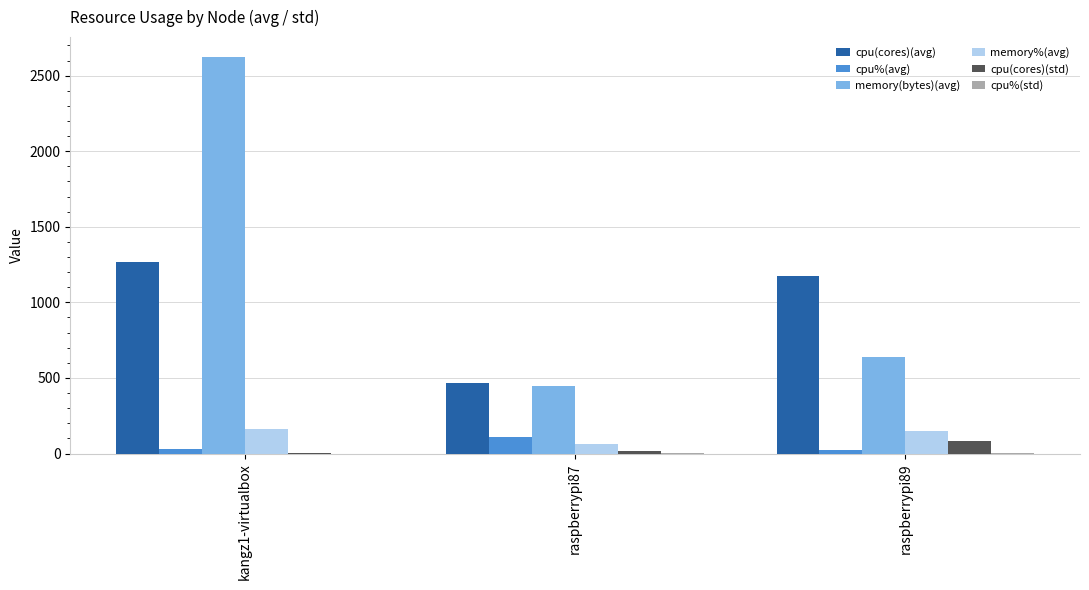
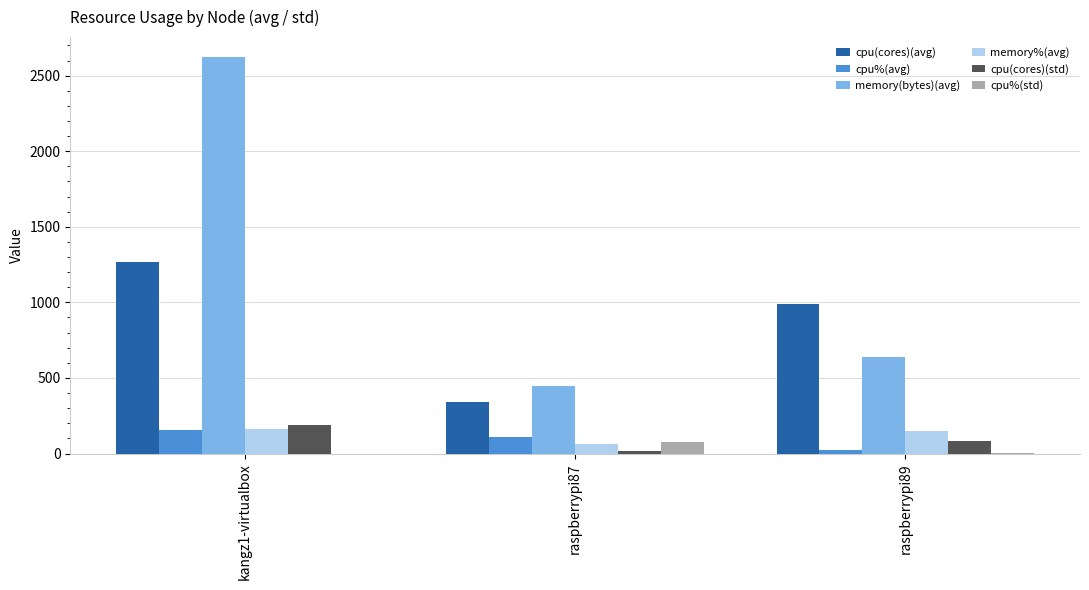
  {
    "cpu(cores)(avg)": {
      "kangz1-virtualbox": 1270,
-     "raspberrypi87": 470,
-     "raspberrypi89": 1180
+     "raspberrypi87": 340,
+     "raspberrypi89": 990
    },
    "cpu%(avg)": {
-     "kangz1-virtualbox": 30,
+     "kangz1-virtualbox": 150,
      "raspberrypi87": 110,
      "raspberrypi89": 20
    },
    "memory(bytes)(avg)": {
      "kangz1-virtualbox": 2620,
      "raspberrypi87": 450,
      "raspberrypi89": 640
    },
    "memory%(avg)": {
      "kangz1-virtualbox": 160,
      "raspberrypi87": 60,
      "raspberrypi89": 150
    },
    "cpu(cores)(std)": {
-     "kangz1-virtualbox": 0,
+     "kangz1-virtualbox": 190,
      "raspberrypi89": 80
    },
    "cpu%(std)": {
      "kangz1-virtualbox": 0,
-     "raspberrypi87": 0
+     "raspberrypi87": 80
    }
  }
